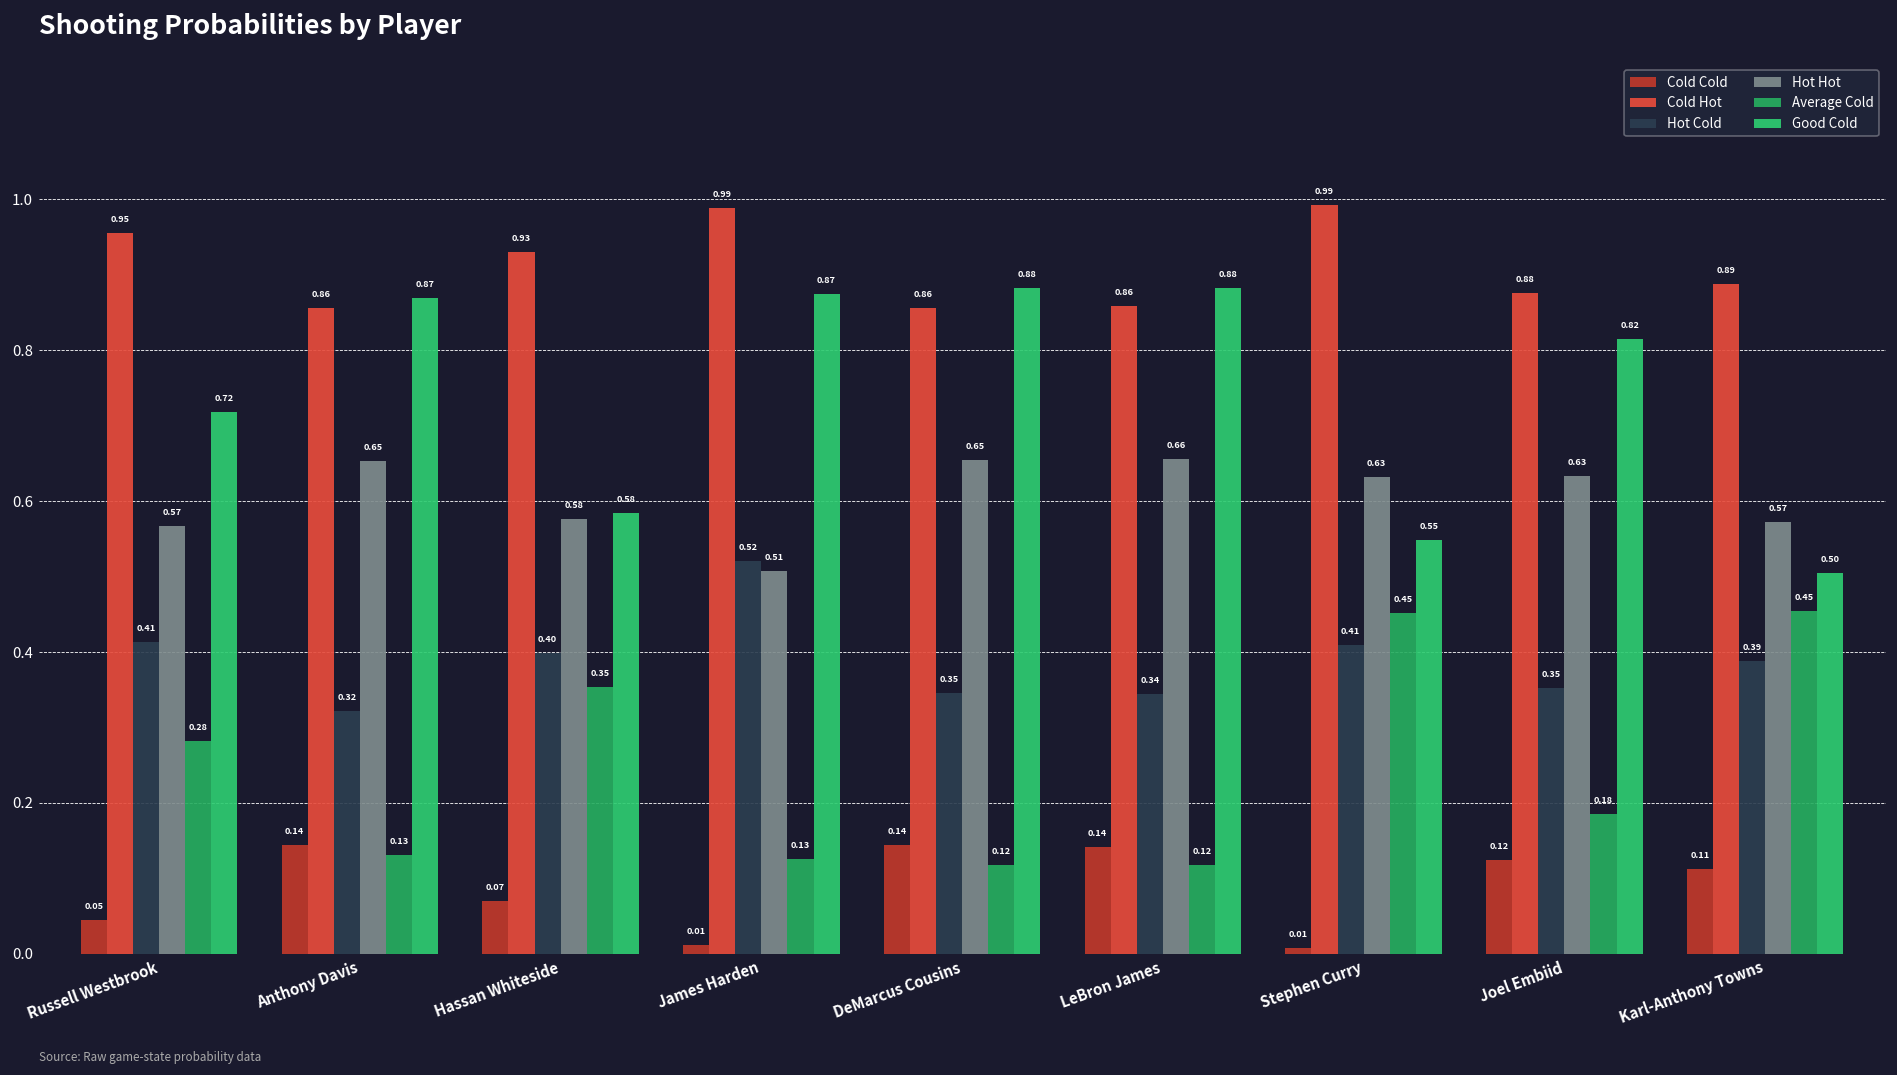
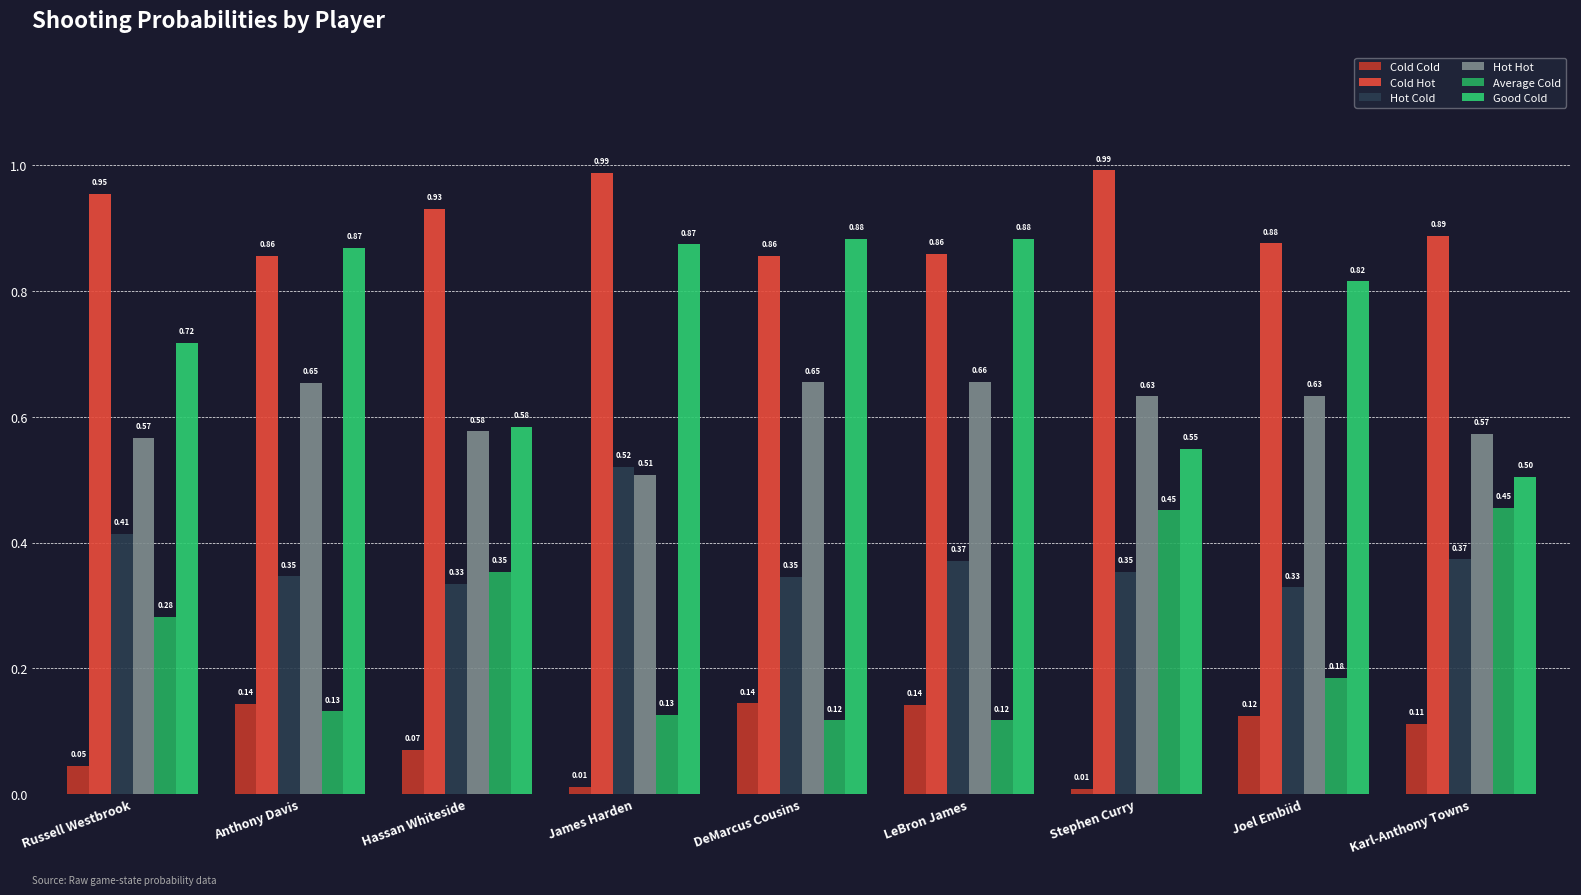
  {
    "Hot Cold": {
      "Russell Westbrook": 0.41,
-     "Anthony Davis": 0.32,
-     "Hassan Whiteside": 0.40,
+     "Anthony Davis": 0.35,
+     "Hassan Whiteside": 0.33,
      "James Harden": 0.52,
      "DeMarcus Cousins": 0.35,
-     "LeBron James": 0.34,
-     "Stephen Curry": 0.41,
-     "Joel Embiid": 0.35,
-     "Karl-Anthony Towns": 0.39
+     "LeBron James": 0.37,
+     "Stephen Curry": 0.35,
+     "Joel Embiid": 0.33,
+     "Karl-Anthony Towns": 0.37
    },
    "Hot Hot": {
      "Russell Westbrook": 0.57,
      "Anthony Davis": 0.65,
      "Hassan Whiteside": 0.58,
      "James Harden": 0.51,
      "DeMarcus Cousins": 0.65,
      "LeBron James": 0.66,
      "Stephen Curry": 0.63,
      "Joel Embiid": 0.63,
      "Karl-Anthony Towns": 0.57
    }
  }
